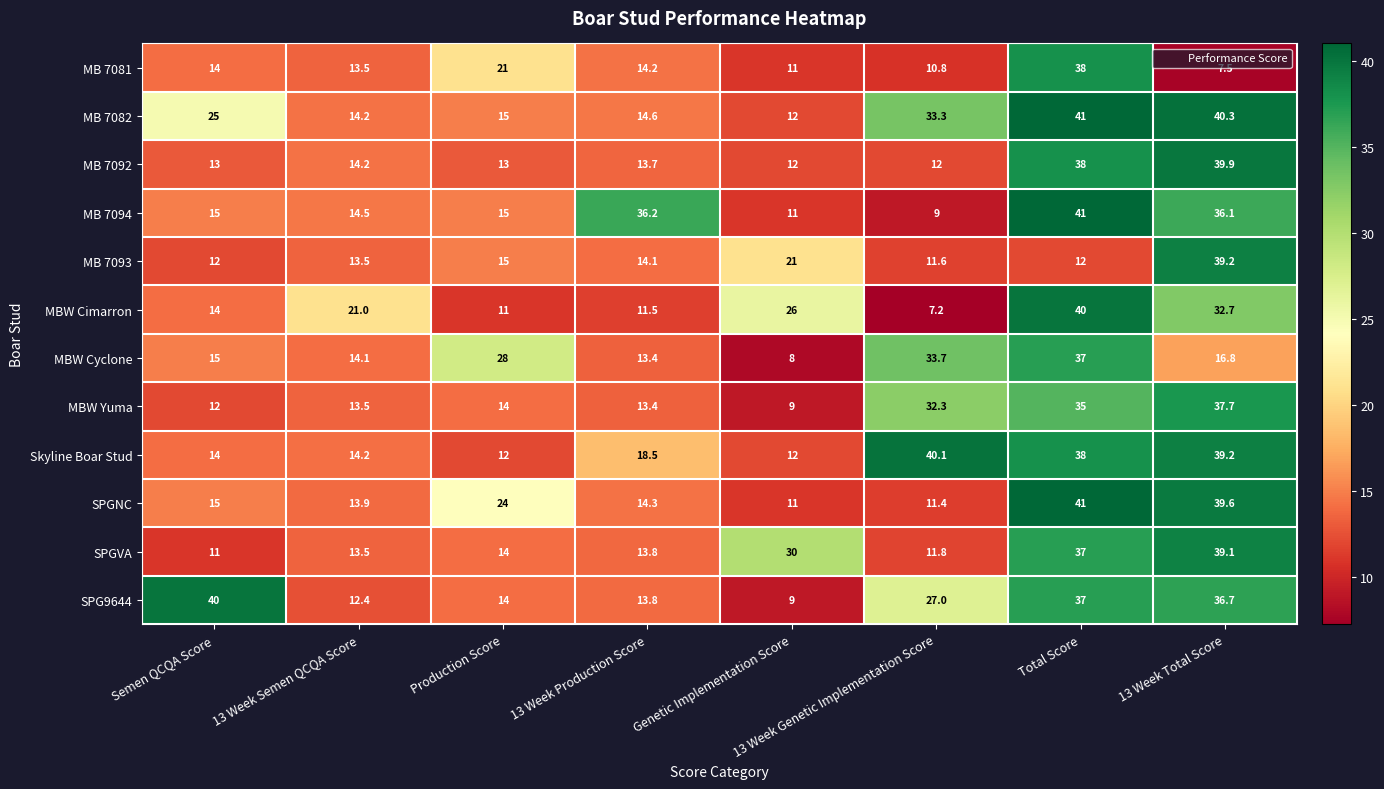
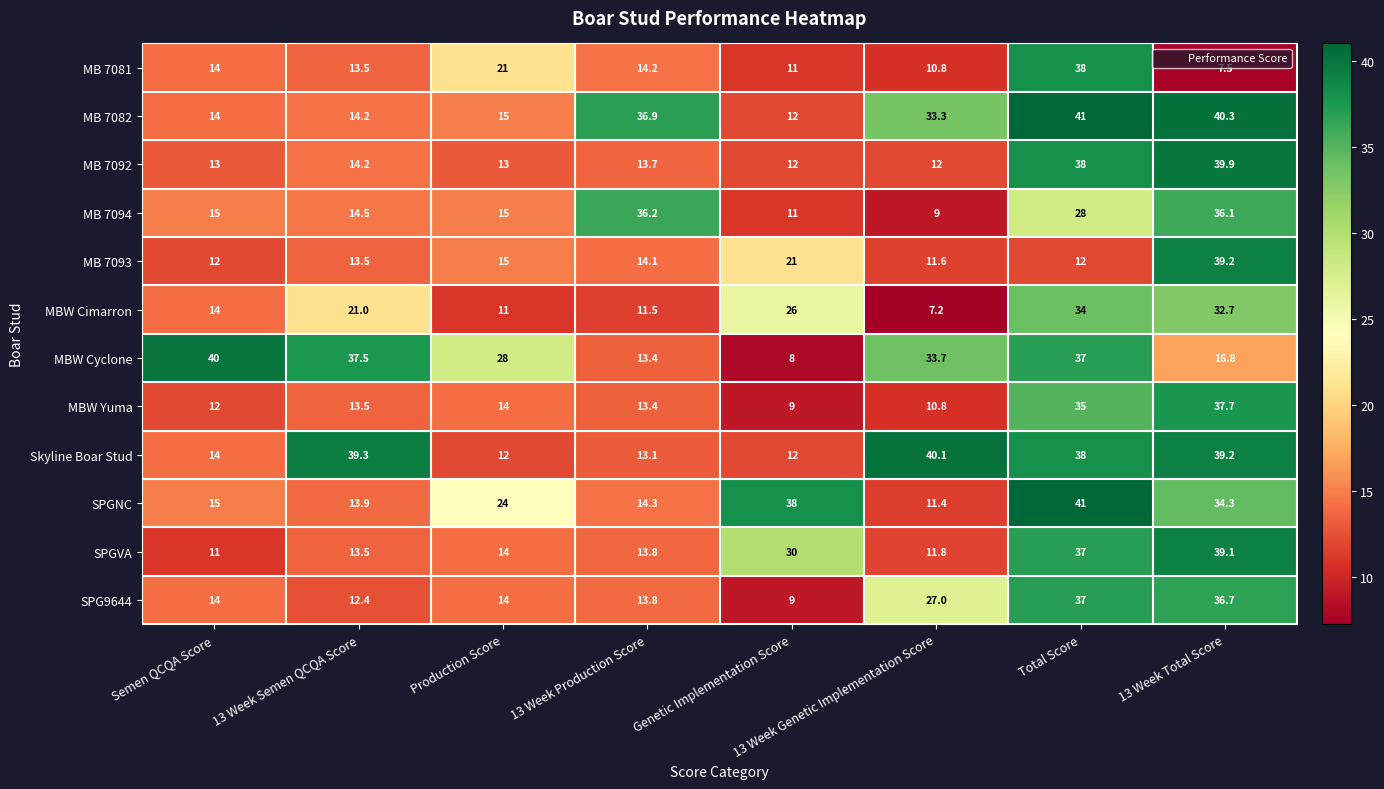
  {
    "MB 7081": {
      "Semen QCQA Score": 14,
      "13 Week Semen QCQA Score": 13.5,
      "Production Score": 21,
      "13 Week Production Score": 14.2,
      "Genetic Implementation Score": 11,
      "13 Week Genetic Implementation Score": 10.8,
      "Total Score": 38
    },
    "MB 7082": {
-     "Semen QCQA Score": 25,
+     "Semen QCQA Score": 14,
      "13 Week Semen QCQA Score": 14.2,
      "Production Score": 15,
-     "13 Week Production Score": 14.6,
+     "13 Week Production Score": 36.9,
      "Genetic Implementation Score": 12,
      "13 Week Genetic Implementation Score": 33.3,
      "Total Score": 41,
      "13 Week Total Score": 40.3
    },
    "MB 7092": {
      "Semen QCQA Score": 13,
      "13 Week Semen QCQA Score": 14.2,
      "Production Score": 13,
      "13 Week Production Score": 13.7,
      "Genetic Implementation Score": 12,
      "13 Week Genetic Implementation Score": 12,
      "Total Score": 38,
      "13 Week Total Score": 39.9
    },
    "MB 7094": {
      "Semen QCQA Score": 15,
      "13 Week Semen QCQA Score": 14.5,
      "Production Score": 15,
      "13 Week Production Score": 36.2,
      "Genetic Implementation Score": 11,
      "13 Week Genetic Implementation Score": 9,
-     "Total Score": 41,
+     "Total Score": 28,
      "13 Week Total Score": 36.1
    },
    "MB 7093": {
      "Semen QCQA Score": 12,
      "13 Week Semen QCQA Score": 13.5,
      "Production Score": 15,
      "13 Week Production Score": 14.1,
      "Genetic Implementation Score": 21,
      "13 Week Genetic Implementation Score": 11.6,
      "Total Score": 12,
      "13 Week Total Score": 39.2
    },
    "MBW Cimarron": {
      "Semen QCQA Score": 14,
      "13 Week Semen QCQA Score": 21.0,
      "Production Score": 11,
      "13 Week Production Score": 11.5,
      "Genetic Implementation Score": 26,
      "13 Week Genetic Implementation Score": 7.2,
-     "Total Score": 40,
+     "Total Score": 34,
      "13 Week Total Score": 32.7
    },
    "MBW Cyclone": {
-     "Semen QCQA Score": 15,
-     "13 Week Semen QCQA Score": 14.1,
+     "Semen QCQA Score": 40,
+     "13 Week Semen QCQA Score": 37.5,
      "Production Score": 28,
      "13 Week Production Score": 13.4,
      "Genetic Implementation Score": 8,
      "13 Week Genetic Implementation Score": 33.7,
      "Total Score": 37,
      "13 Week Total Score": 16.8
    },
    "MBW Yuma": {
      "Semen QCQA Score": 12,
      "13 Week Semen QCQA Score": 13.5,
      "Production Score": 14,
      "13 Week Production Score": 13.4,
      "Genetic Implementation Score": 9,
-     "13 Week Genetic Implementation Score": 32.3,
+     "13 Week Genetic Implementation Score": 10.8,
      "Total Score": 35,
      "13 Week Total Score": 37.7
    },
    "Skyline Boar Stud": {
      "Semen QCQA Score": 14,
-     "13 Week Semen QCQA Score": 14.2,
+     "13 Week Semen QCQA Score": 39.3,
      "Production Score": 12,
-     "13 Week Production Score": 18.5,
+     "13 Week Production Score": 13.1,
      "Genetic Implementation Score": 12,
      "13 Week Genetic Implementation Score": 40.1,
      "Total Score": 38,
      "13 Week Total Score": 39.2
    },
    "SPGNC": {
      "Semen QCQA Score": 15,
      "13 Week Semen QCQA Score": 13.9,
      "Production Score": 24,
      "13 Week Production Score": 14.3,
-     "Genetic Implementation Score": 11,
+     "Genetic Implementation Score": 38,
      "13 Week Genetic Implementation Score": 11.4,
      "Total Score": 41,
-     "13 Week Total Score": 39.6
+     "13 Week Total Score": 34.3
    },
    "SPGVA": {
      "Semen QCQA Score": 11,
      "13 Week Semen QCQA Score": 13.5,
      "Production Score": 14,
      "13 Week Production Score": 13.8,
      "Genetic Implementation Score": 30,
      "13 Week Genetic Implementation Score": 11.8,
      "Total Score": 37,
      "13 Week Total Score": 39.1
    },
    "SPG9644": {
-     "Semen QCQA Score": 40,
+     "Semen QCQA Score": 14,
      "13 Week Semen QCQA Score": 12.4,
      "Production Score": 14,
      "13 Week Production Score": 13.8,
      "Genetic Implementation Score": 9,
      "13 Week Genetic Implementation Score": 27.0,
      "Total Score": 37,
      "13 Week Total Score": 36.7
    }
  }
